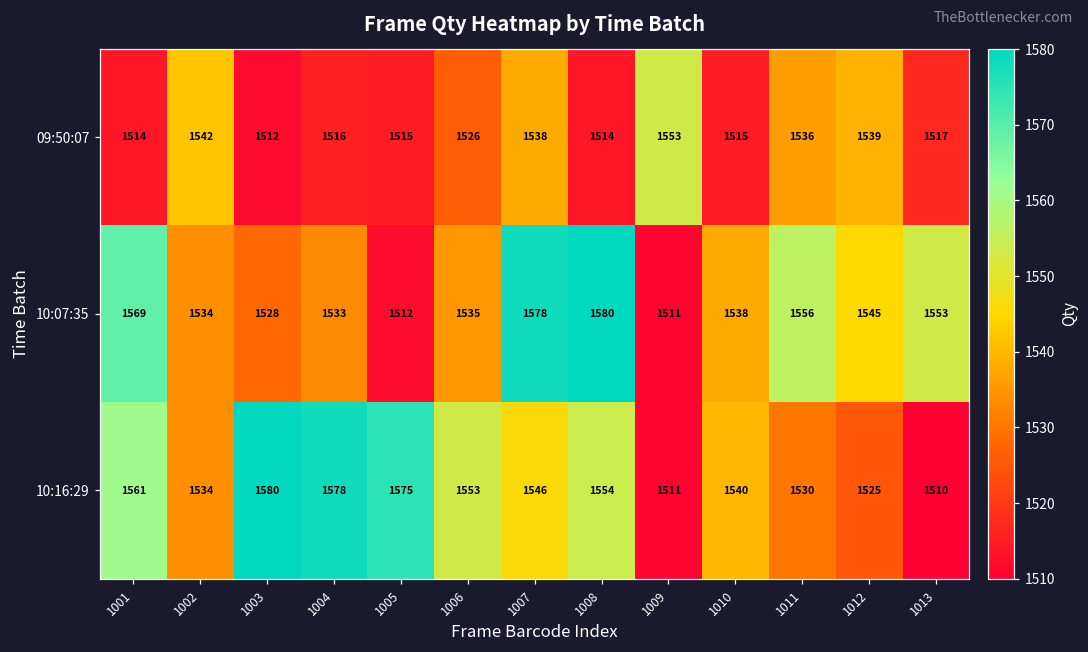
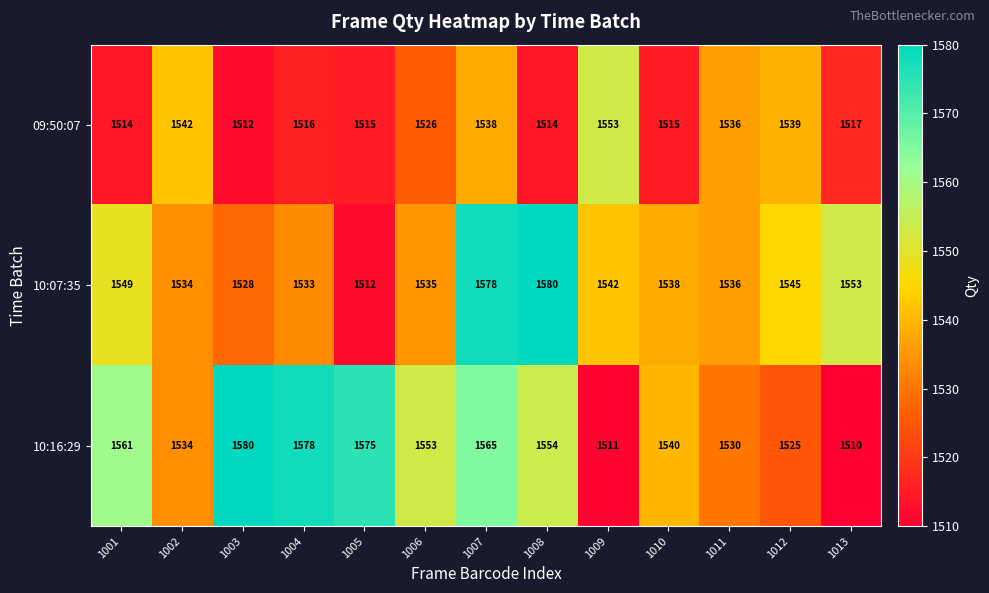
  {
    "09:50:07": {
      "1001": 1514,
      "1002": 1542,
      "1003": 1512,
      "1004": 1516,
      "1005": 1515,
      "1006": 1526,
      "1007": 1538,
      "1008": 1514,
      "1009": 1553,
      "1010": 1515,
      "1011": 1536,
      "1012": 1539,
      "1013": 1517
    },
    "10:07:35": {
-     "1001": 1569,
+     "1001": 1549,
      "1002": 1534,
      "1003": 1528,
      "1004": 1533,
      "1005": 1512,
      "1006": 1535,
      "1007": 1578,
      "1008": 1580,
-     "1009": 1511,
+     "1009": 1542,
      "1010": 1538,
-     "1011": 1556,
+     "1011": 1536,
      "1012": 1545,
      "1013": 1553
    },
    "10:16:29": {
      "1001": 1561,
      "1002": 1534,
      "1003": 1580,
      "1004": 1578,
      "1005": 1575,
      "1006": 1553,
-     "1007": 1546,
+     "1007": 1565,
      "1008": 1554,
      "1009": 1511,
      "1010": 1540,
      "1011": 1530,
      "1012": 1525,
      "1013": 1510
    }
  }
